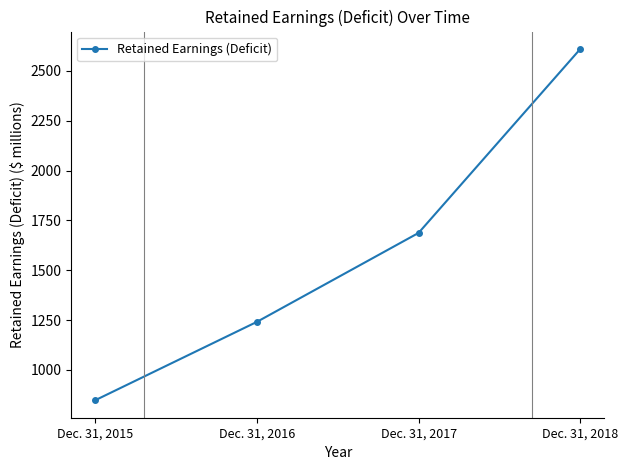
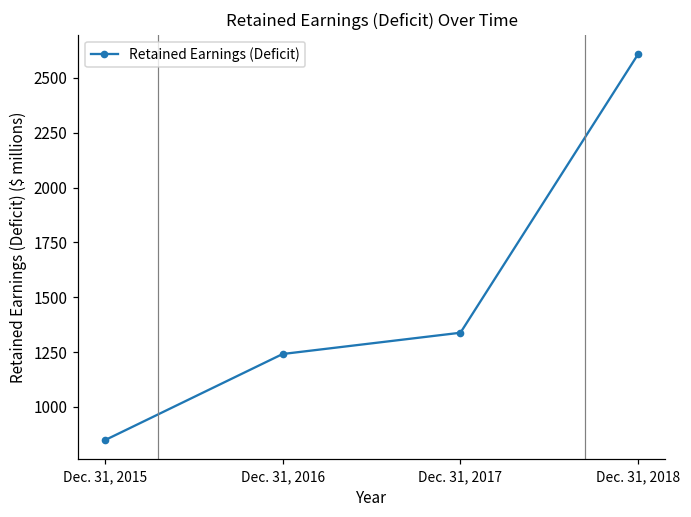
  {
    "Dec. 31, 2015": 850,
    "Dec. 31, 2016": 1240,
-   "Dec. 31, 2017": 1690,
+   "Dec. 31, 2017": 1340,
    "Dec. 31, 2018": 2610
  }
